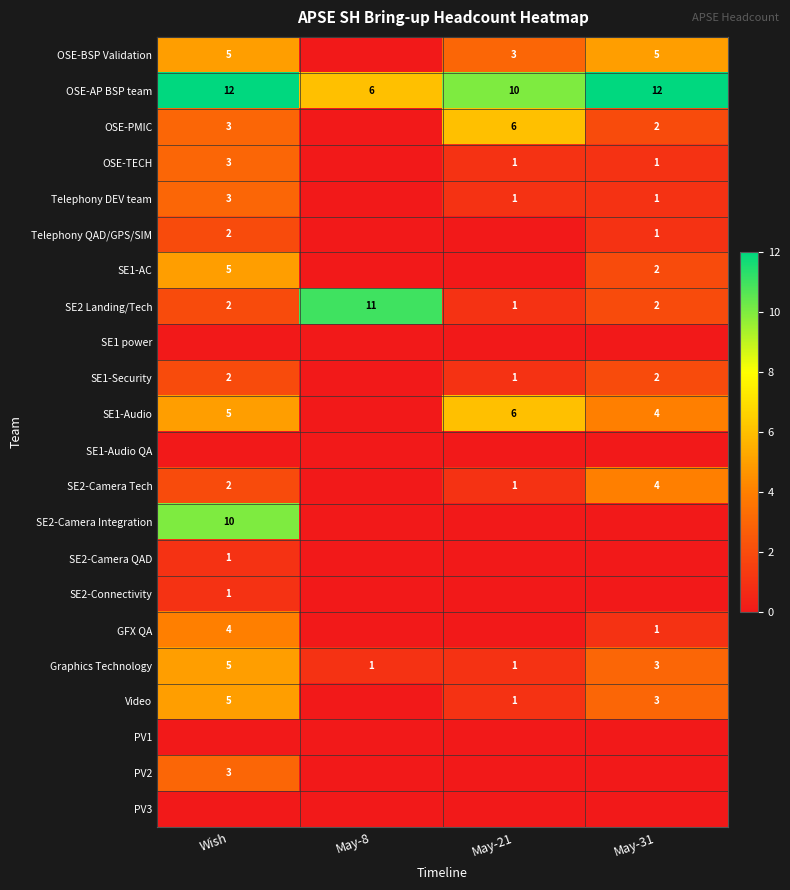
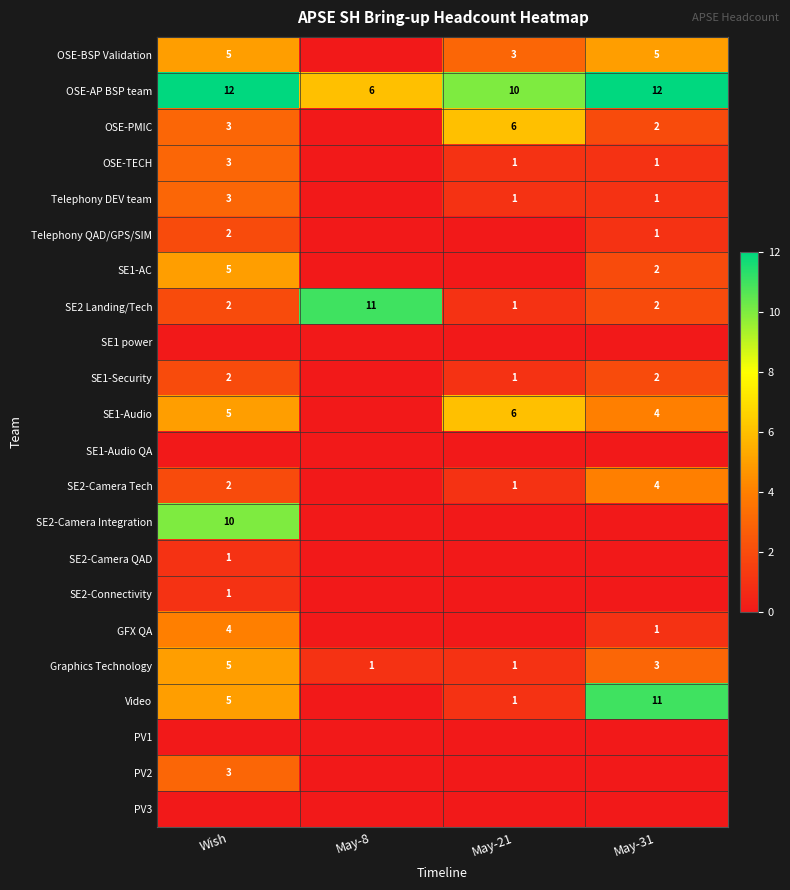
  {
    "OSE-BSP Validation": {
      "Wish": 5,
      "May-21": 3,
      "May-31": 5
    },
    "OSE-AP BSP team": {
      "Wish": 12,
      "May-8": 6,
      "May-21": 10,
      "May-31": 12
    },
    "OSE-PMIC": {
      "Wish": 3,
      "May-21": 6,
      "May-31": 2
    },
    "OSE-TECH": {
      "Wish": 3,
      "May-21": 1,
      "May-31": 1
    },
    "Telephony DEV team": {
      "Wish": 3,
      "May-21": 1,
      "May-31": 1
    },
    "Telephony QAD/GPS/SIM": {
      "Wish": 2,
      "May-31": 1
    },
    "SE1-AC": {
      "Wish": 5,
      "May-31": 2
    },
    "SE2 Landing/Tech": {
      "Wish": 2,
      "May-8": 11,
      "May-21": 1,
      "May-31": 2
    },
    "SE1-Security": {
      "Wish": 2,
      "May-21": 1,
      "May-31": 2
    },
    "SE1-Audio": {
      "Wish": 5,
      "May-21": 6,
      "May-31": 4
    },
    "SE2-Camera Tech": {
      "Wish": 2,
      "May-21": 1,
      "May-31": 4
    },
    "SE2-Camera Integration": {
      "Wish": 10
    },
    "SE2-Camera QAD": {
      "Wish": 1
    },
    "SE2-Connectivity": {
      "Wish": 1
    },
    "GFX QA": {
      "Wish": 4,
      "May-31": 1
    },
    "Graphics Technology": {
      "Wish": 5,
      "May-8": 1,
      "May-21": 1,
      "May-31": 3
    },
    "Video": {
      "Wish": 5,
      "May-21": 1,
-     "May-31": 3
+     "May-31": 11
    },
    "PV2": {
      "Wish": 3
    }
  }
